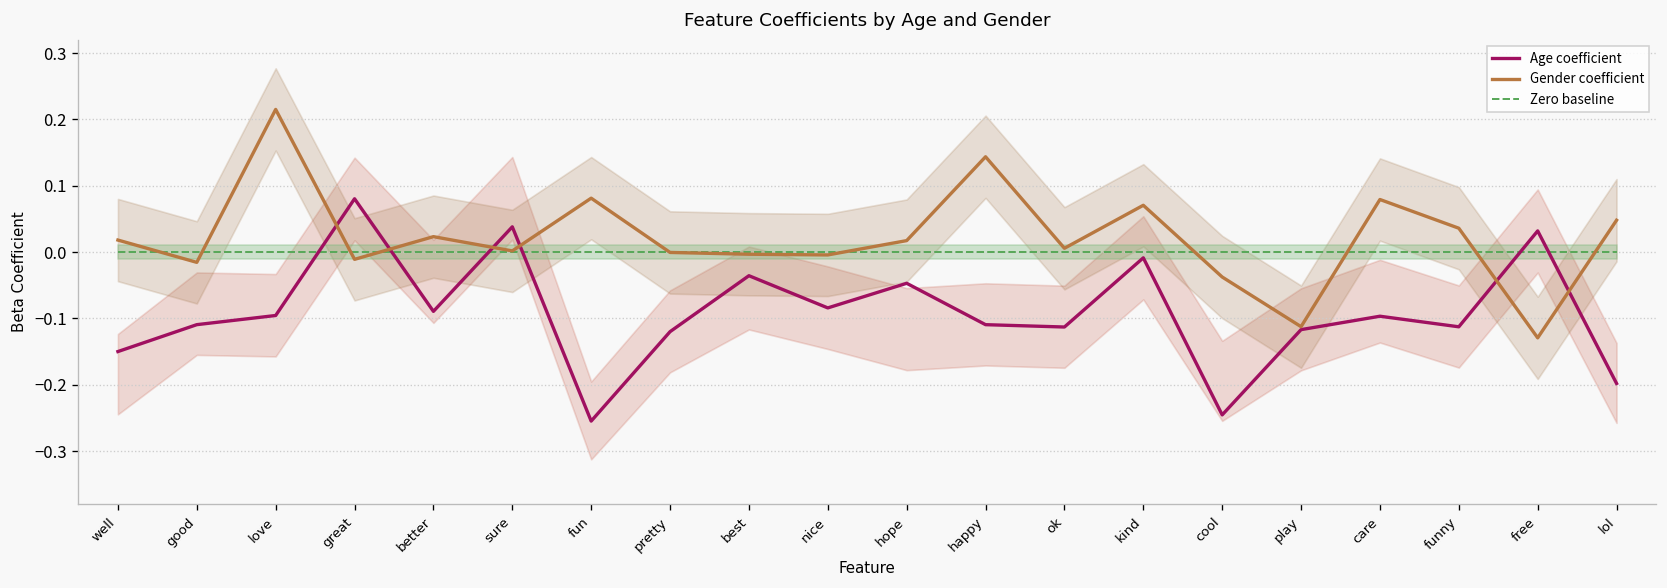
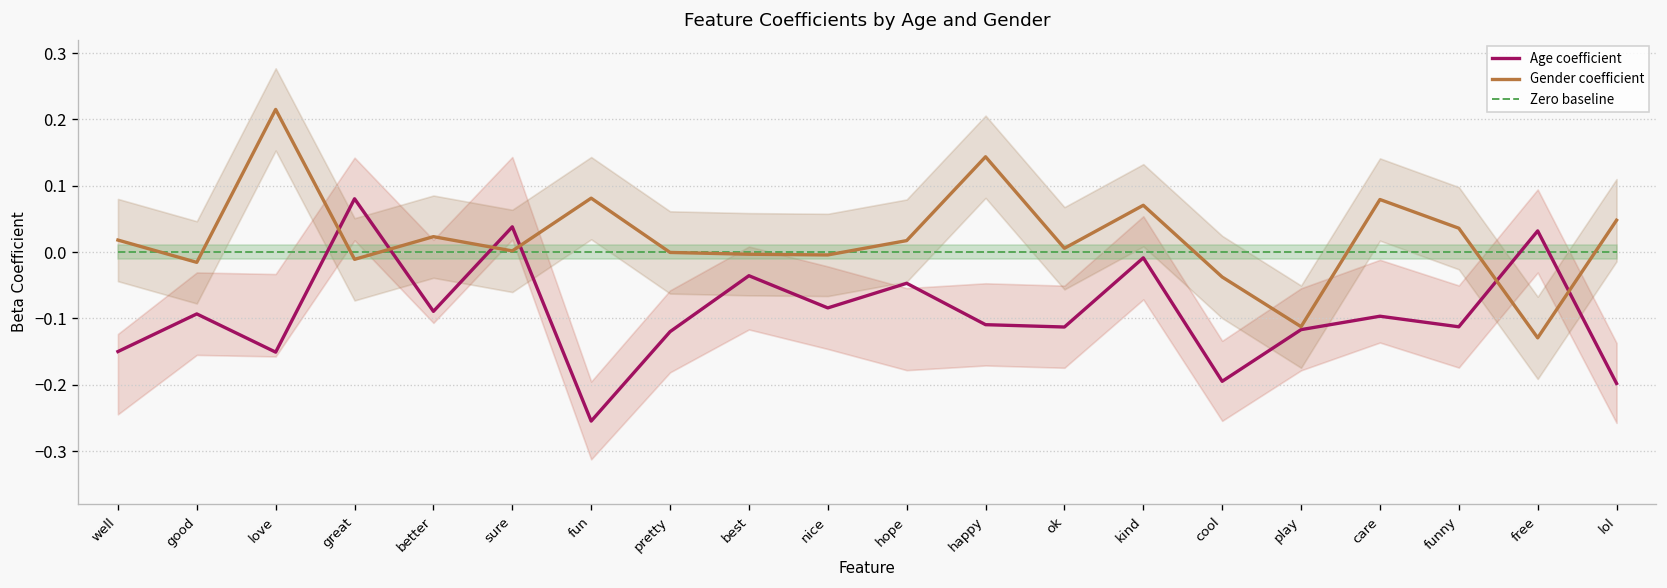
  {
    "Age coefficient": {
      "well": -0.15,
-     "good": -0.11,
-     "love": -0.10,
+     "good": -0.09,
+     "love": -0.15,
      "great": 0.08,
      "better": -0.09,
      "sure": 0.04,
      "fun": -0.25,
      "pretty": -0.12,
      "best": -0.04,
      "nice": -0.08,
      "hope": -0.05,
      "happy": -0.11,
      "ok": -0.11,
      "kind": -0.01,
-     "cool": -0.25,
+     "cool": -0.19,
      "care": -0.10,
      "funny": -0.11,
      "free": 0.03,
      "lol": -0.20
    }
  }
